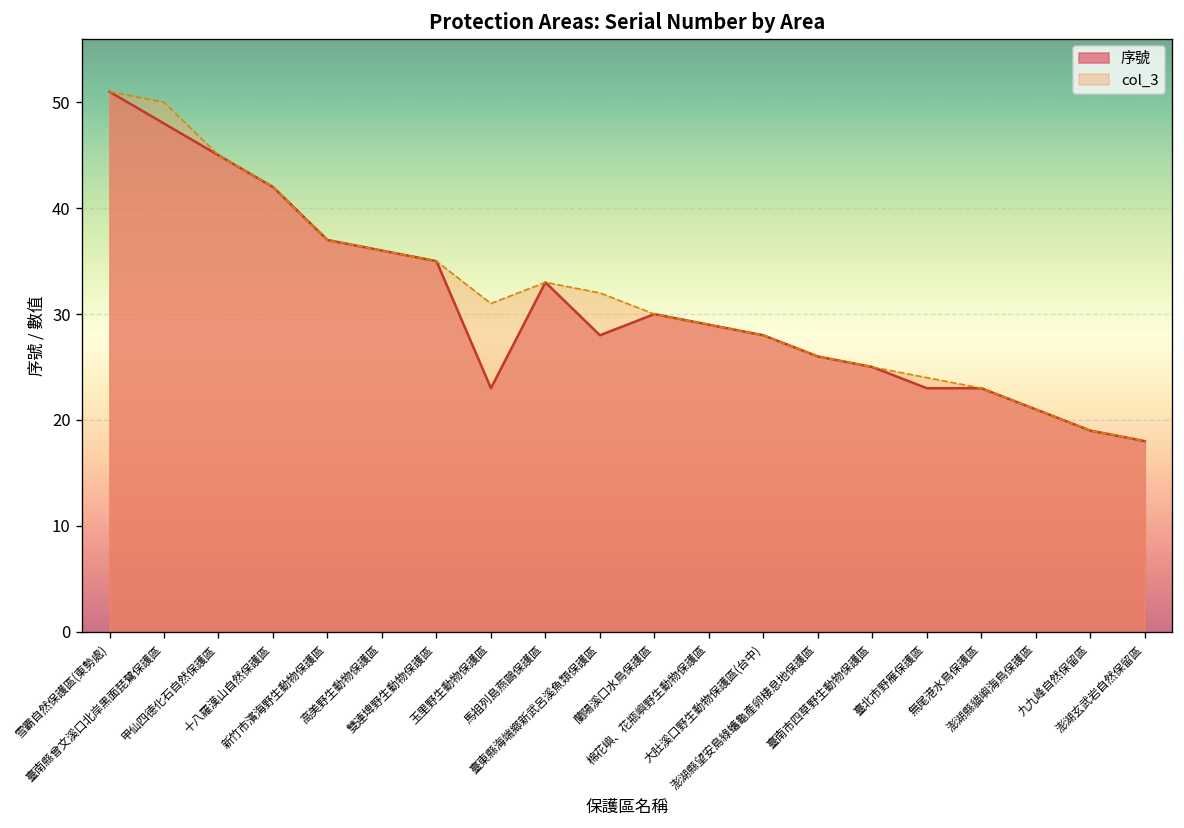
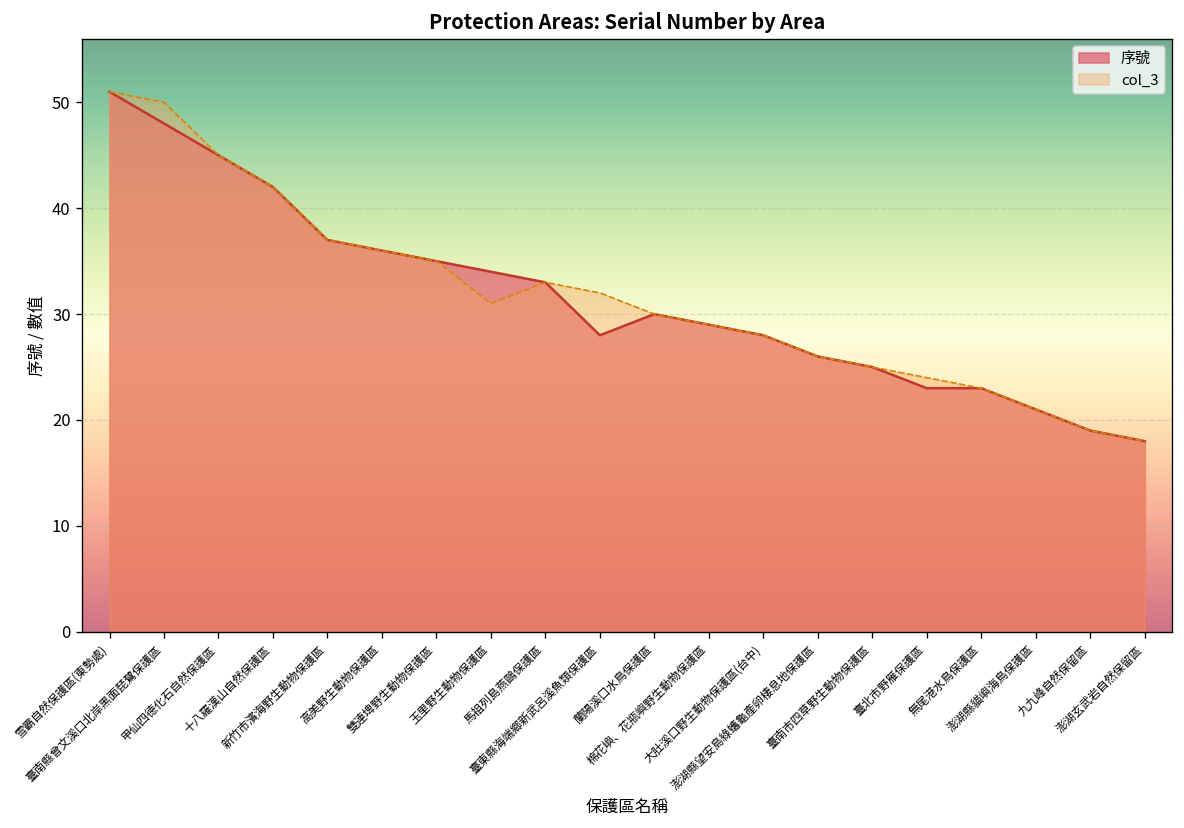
  {
    "序號": {
      "臺南縣曾文溪口北岸黑面琵鷺保護區": 48,
-     "玉里野生動物保護區": 23,
+     "玉里野生動物保護區": 34,
      "臺東縣海端鄉新武呂溪魚類保護區": 28,
      "臺北市野雁保護區": 23
    },
    "col_3": {
      "臺南縣曾文溪口北岸黑面琵鷺保護區": 50,
      "玉里野生動物保護區": 31,
      "臺東縣海端鄉新武呂溪魚類保護區": 32,
      "臺北市野雁保護區": 24
    }
  }
